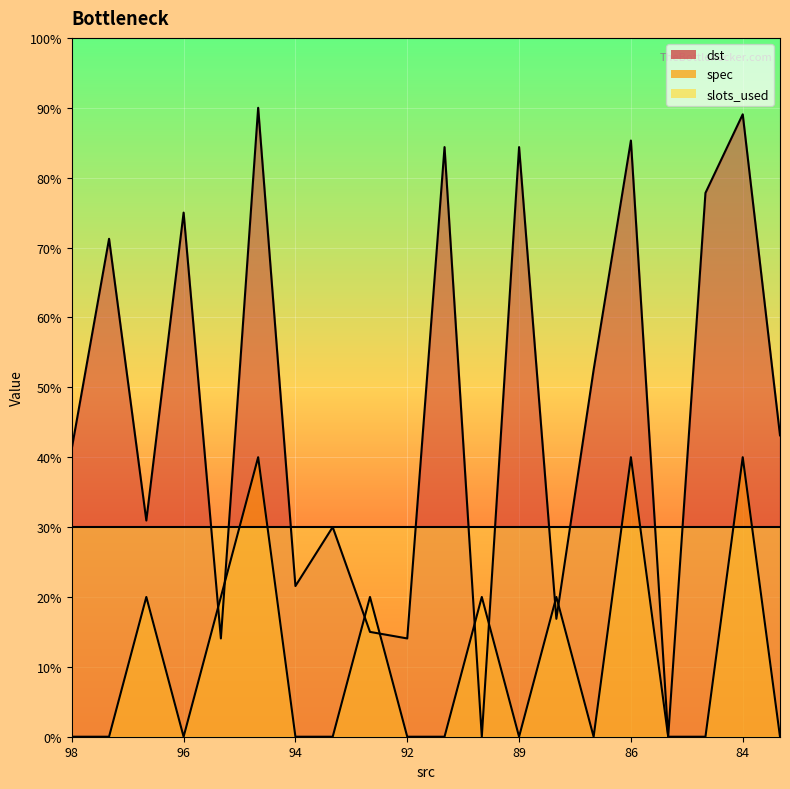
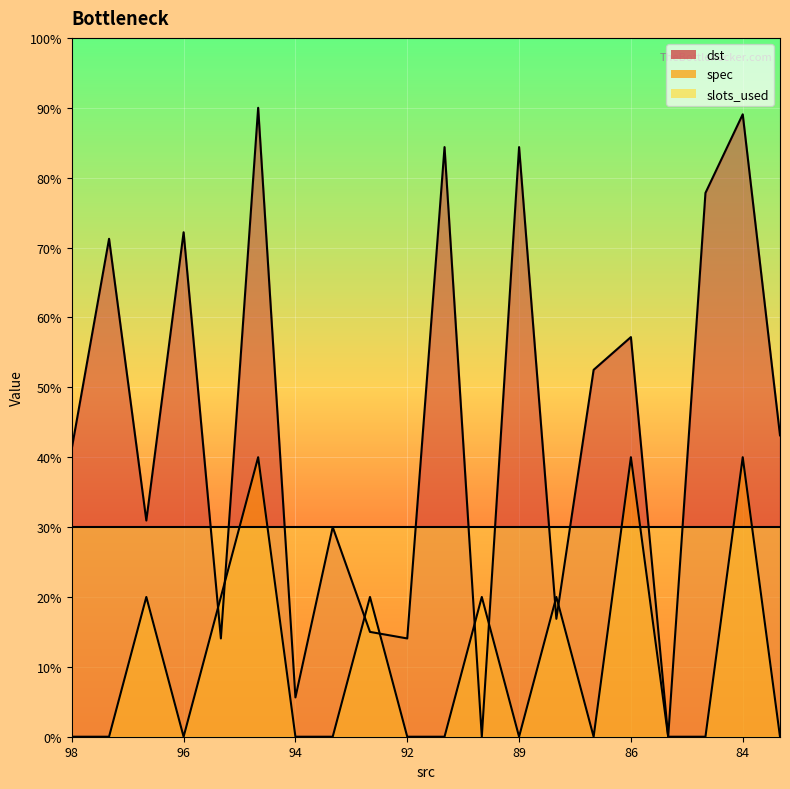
  {
    "dst": {
      "98": "41%",
-     "96": "75%",
-     "94": "22%",
+     "96": "72%",
+     "94": "6%",
      "92": "14%",
      "89": "84%",
-     "86": "85%",
+     "86": "57%",
      "84": "89%"
    },
    "spec": {
      "98": "0%",
      "96": "0%",
      "94": "0%",
      "92": "0%",
      "89": "0%",
      "86": "40%",
      "84": "40%"
    },
    "slots_used": {
      "98": "30%",
      "96": "30%",
      "94": "30%",
      "92": "30%",
      "89": "30%",
      "86": "30%",
      "84": "30%"
    }
  }
